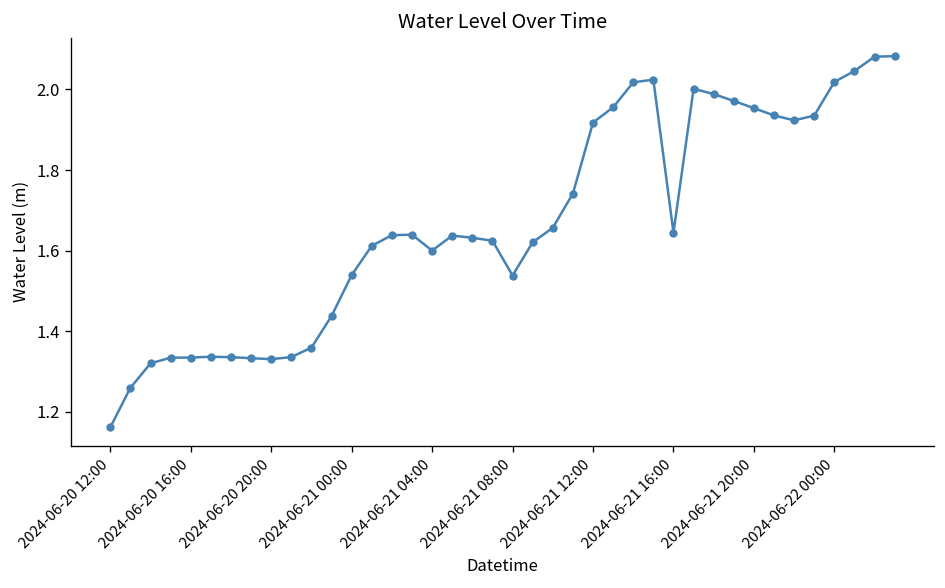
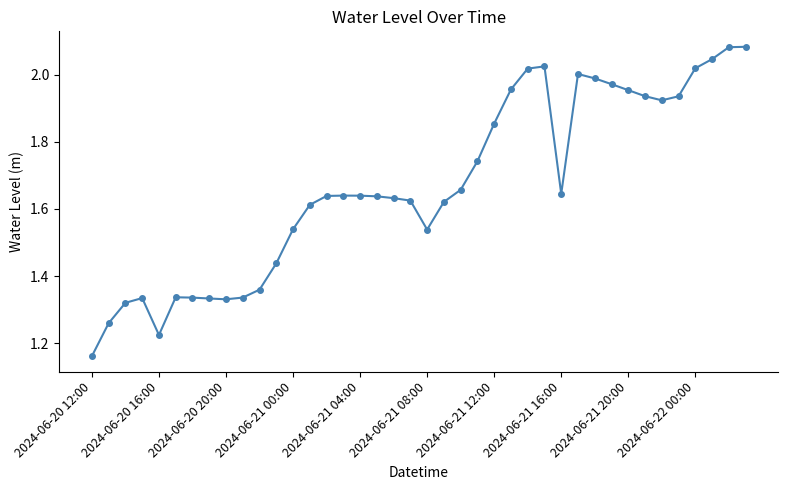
  {
    "2024-06-20 12:00": 1.16,
-   "2024-06-20 16:00": 1.33,
+   "2024-06-20 16:00": 1.22,
    "2024-06-20 20:00": 1.33,
    "2024-06-21 00:00": 1.54,
-   "2024-06-21 04:00": 1.60,
+   "2024-06-21 04:00": 1.64,
    "2024-06-21 08:00": 1.54,
-   "2024-06-21 12:00": 1.92,
+   "2024-06-21 12:00": 1.85,
    "2024-06-21 16:00": 1.64,
    "2024-06-21 20:00": 1.95,
    "2024-06-22 00:00": 2.02
  }
